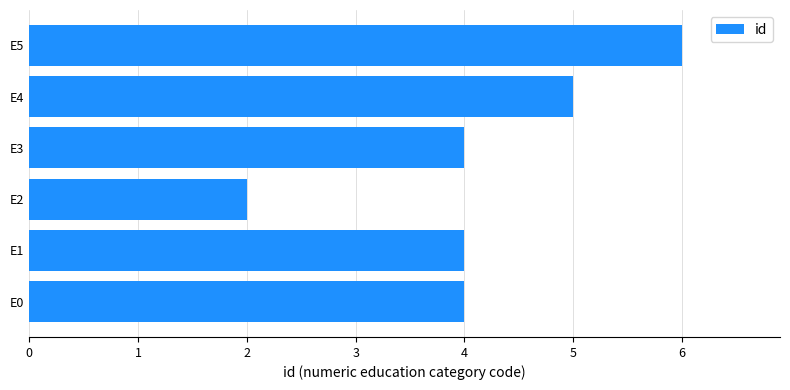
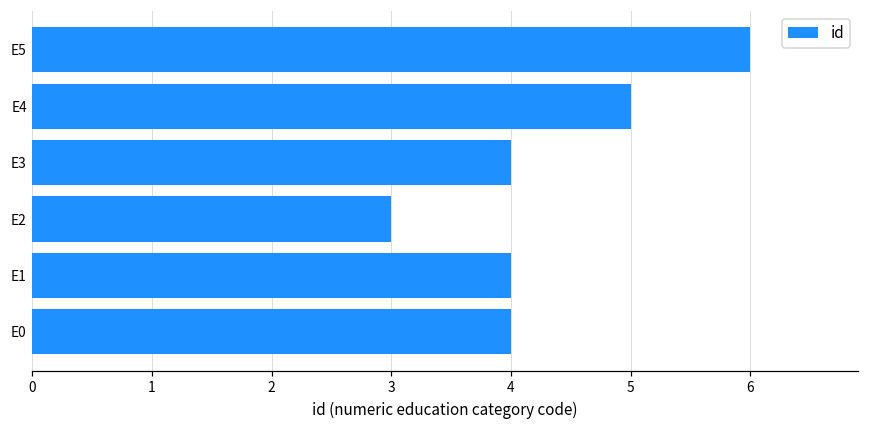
  {
    "E5": 6,
    "E4": 5,
    "E3": 4,
-   "E2": 2,
+   "E2": 3,
    "E1": 4,
    "E0": 4
  }
